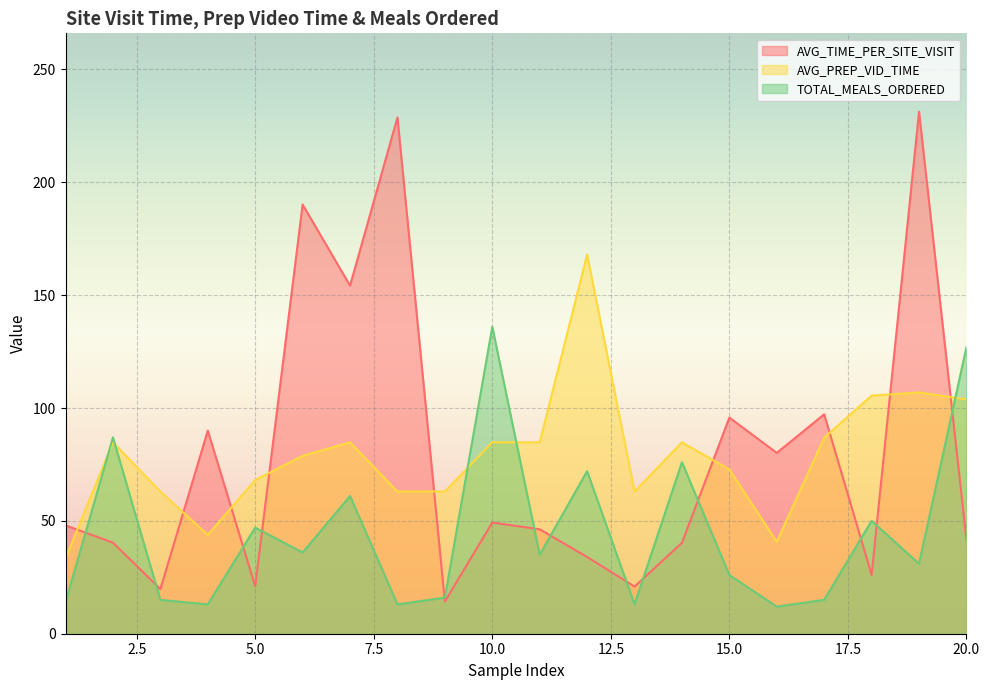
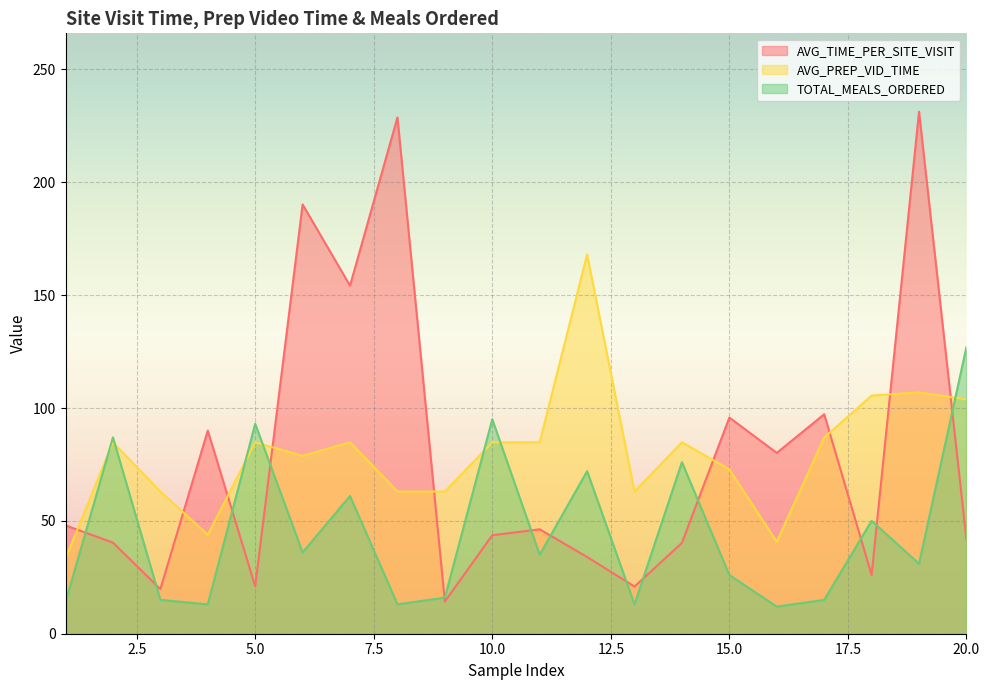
  {
    "AVG_TIME_PER_SITE_VISIT": {
      "5.0": 21,
-     "10.0": 49,
+     "10.0": 44,
      "15.0": 96,
      "20.0": 42
    },
    "AVG_PREP_VID_TIME": {
-     "5.0": 68,
+     "5.0": 85,
      "10.0": 85,
      "15.0": 73,
      "20.0": 104
    },
    "TOTAL_MEALS_ORDERED": {
-     "5.0": 47,
-     "10.0": 136,
+     "5.0": 93,
+     "10.0": 95,
      "15.0": 26,
      "20.0": 127
    }
  }
